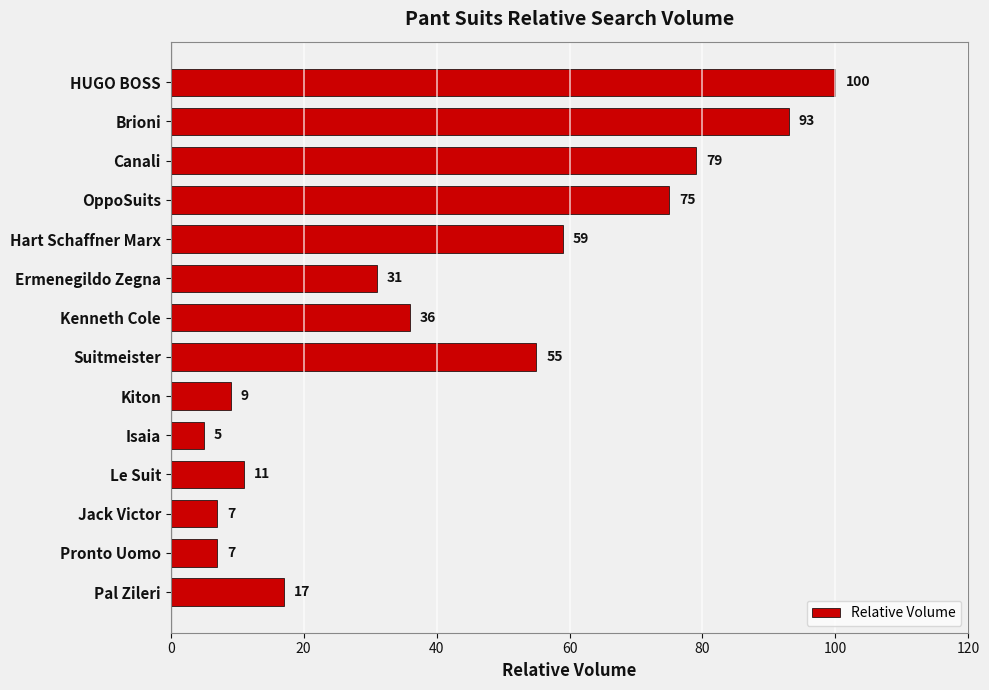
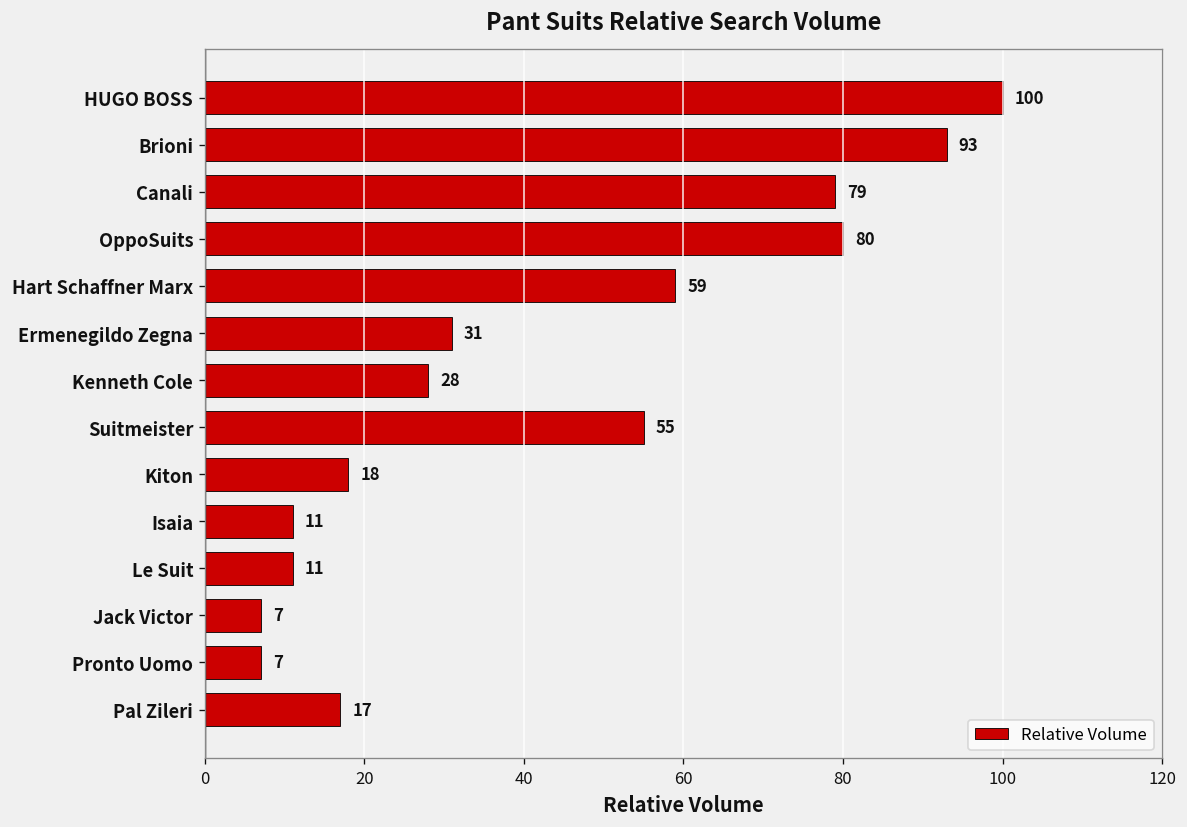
  {
    "HUGO BOSS": 100,
    "Brioni": 93,
    "Canali": 79,
-   "OppoSuits": 75,
+   "OppoSuits": 80,
    "Hart Schaffner Marx": 59,
    "Ermenegildo Zegna": 31,
-   "Kenneth Cole": 36,
+   "Kenneth Cole": 28,
    "Suitmeister": 55,
-   "Kiton": 9,
-   "Isaia": 5,
+   "Kiton": 18,
+   "Isaia": 11,
    "Le Suit": 11,
    "Jack Victor": 7,
    "Pronto Uomo": 7,
    "Pal Zileri": 17
  }
